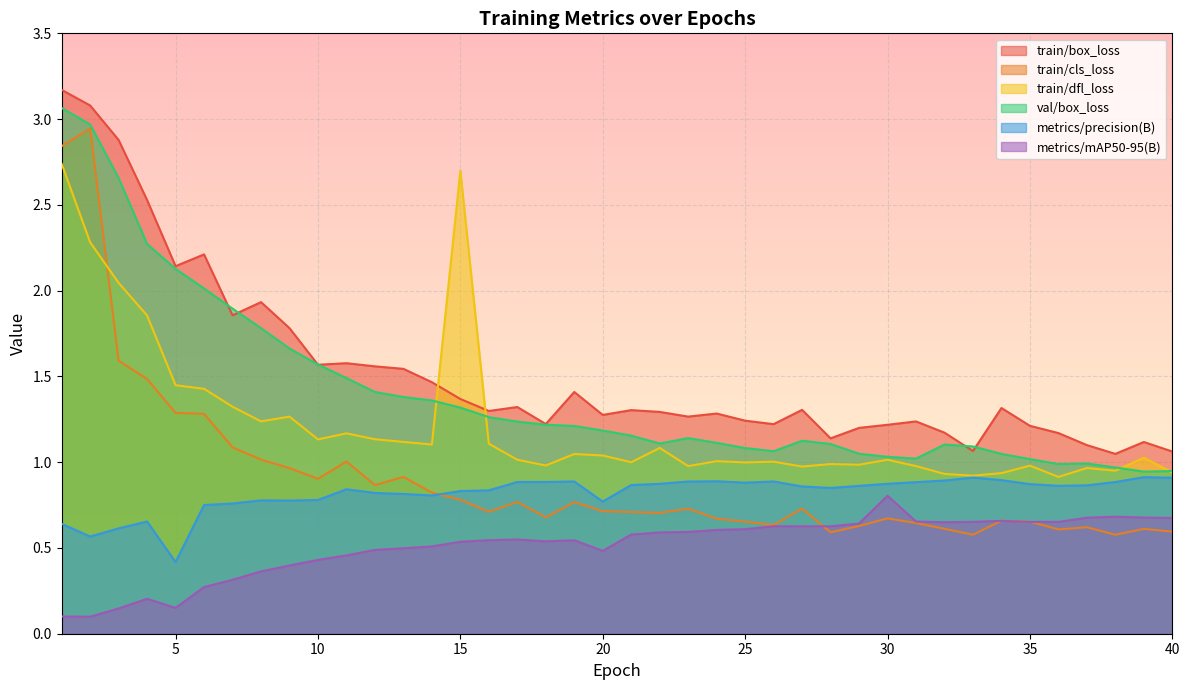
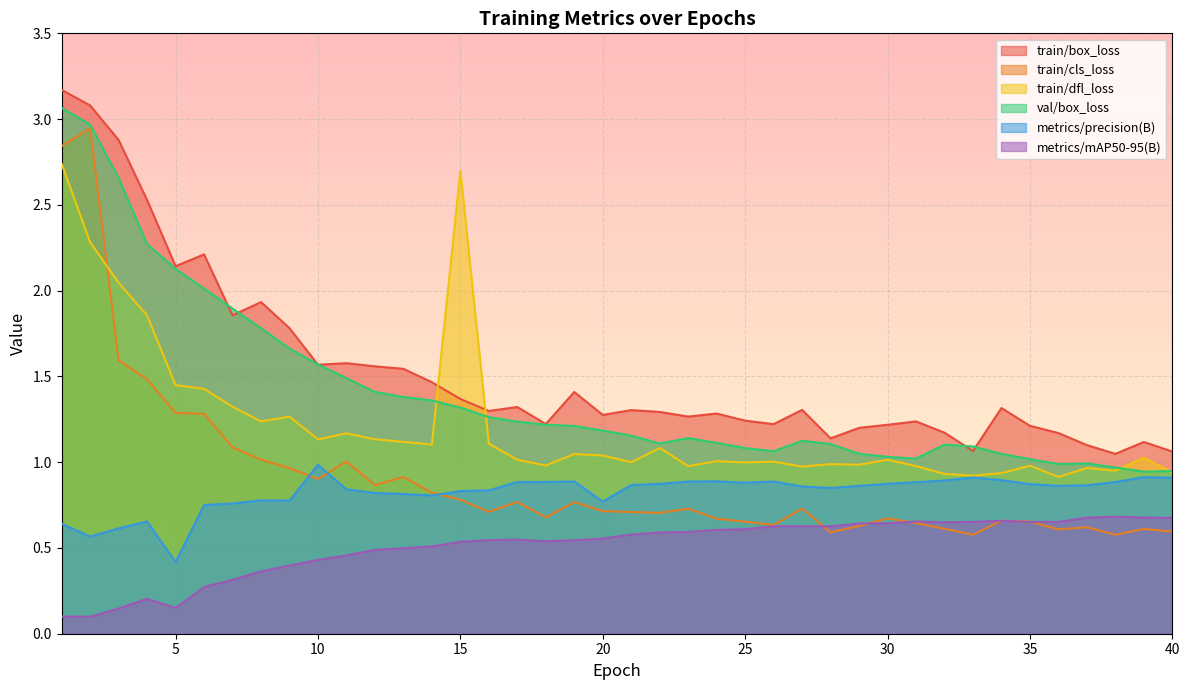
  {
    "train/dfl_loss": {
      "5": 1.45,
      "10": 1.13,
      "15": 2.70,
      "20": 1.04,
      "25": 1.00,
      "30": 1.01,
      "35": 0.98
    },
    "val/box_loss": {
      "5": 2.13,
      "15": 1.32,
      "20": 1.18,
      "25": 1.08,
      "30": 1.03,
      "35": 1.02
    },
    "metrics/precision(B)": {
      "5": 0.42,
-     "10": 0.78,
+     "10": 0.99,
      "15": 0.83,
      "20": 0.77,
      "25": 0.88,
      "30": 0.87,
      "35": 0.87,
      "40": 0.91
    },
    "metrics/mAP50-95(B)": {
      "5": 0.15,
      "10": 0.43,
      "15": 0.54,
-     "20": 0.48,
+     "20": 0.55,
      "25": 0.61,
-     "30": 0.80,
+     "30": 0.64,
      "40": 0.68
    }
  }
